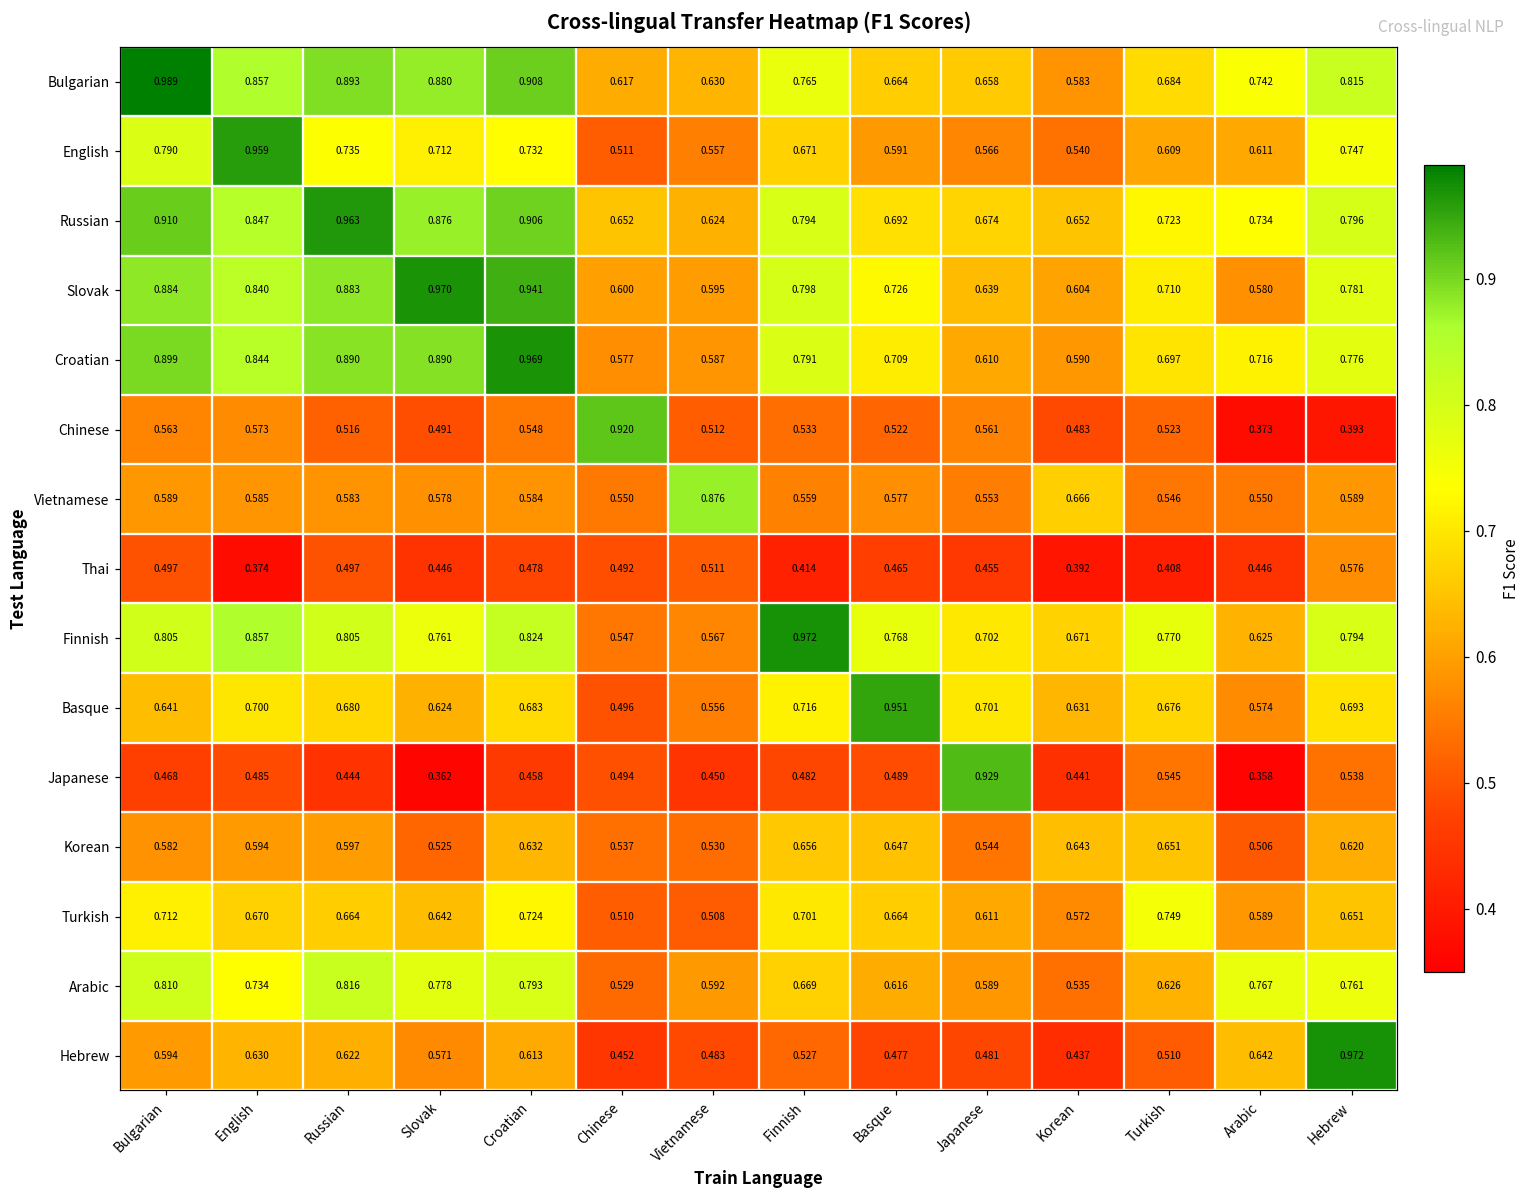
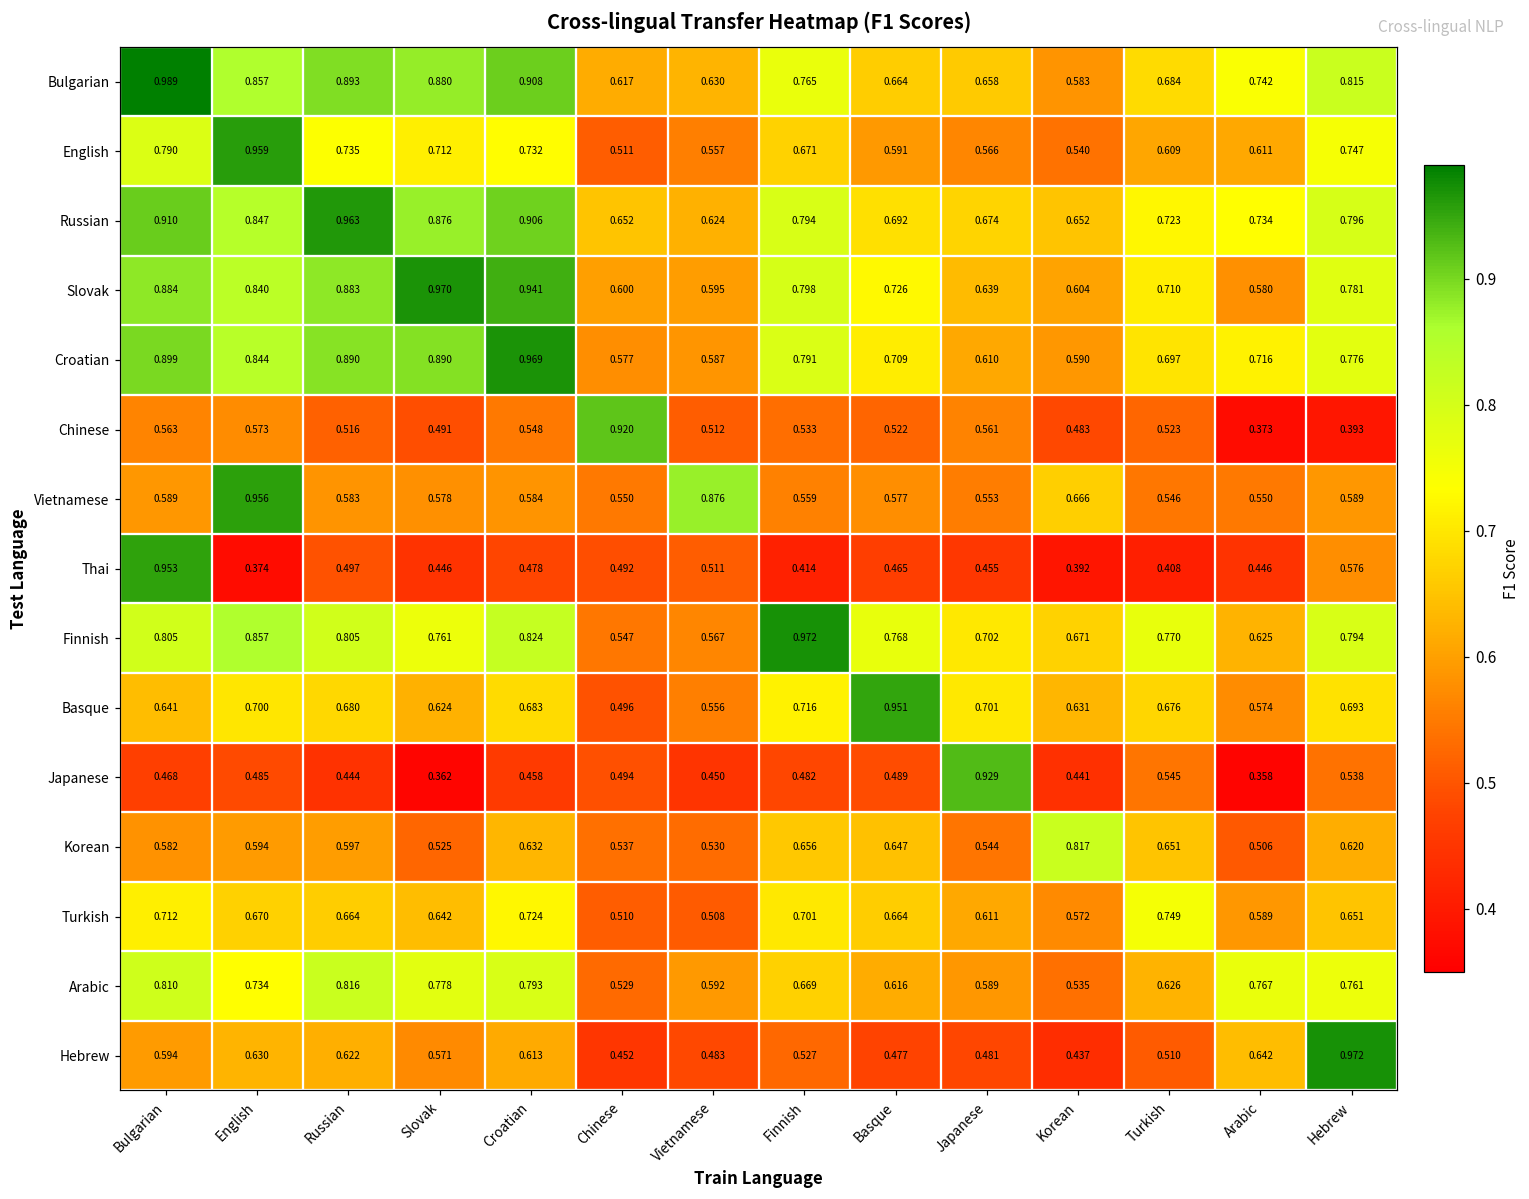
  {
    "Vietnamese": {
      "Bulgarian": 0.589,
-     "English": 0.585,
+     "English": 0.956,
      "Russian": 0.583,
      "Slovak": 0.578,
      "Croatian": 0.584,
      "Chinese": 0.550,
      "Vietnamese": 0.876,
      "Finnish": 0.559,
      "Basque": 0.577,
      "Japanese": 0.553,
      "Korean": 0.666,
      "Turkish": 0.546,
      "Arabic": 0.550,
      "Hebrew": 0.589
    },
    "Thai": {
-     "Bulgarian": 0.497,
+     "Bulgarian": 0.953,
      "English": 0.374,
      "Russian": 0.497,
      "Slovak": 0.446,
      "Croatian": 0.478,
      "Chinese": 0.492,
      "Vietnamese": 0.511,
      "Finnish": 0.414,
      "Basque": 0.465,
      "Japanese": 0.455,
      "Korean": 0.392,
      "Turkish": 0.408,
      "Arabic": 0.446,
      "Hebrew": 0.576
    },
    "Korean": {
      "Bulgarian": 0.582,
      "English": 0.594,
      "Russian": 0.597,
      "Slovak": 0.525,
      "Croatian": 0.632,
      "Chinese": 0.537,
      "Vietnamese": 0.530,
      "Finnish": 0.656,
      "Basque": 0.647,
      "Japanese": 0.544,
-     "Korean": 0.643,
+     "Korean": 0.817,
      "Turkish": 0.651,
      "Arabic": 0.506,
      "Hebrew": 0.620
    }
  }
